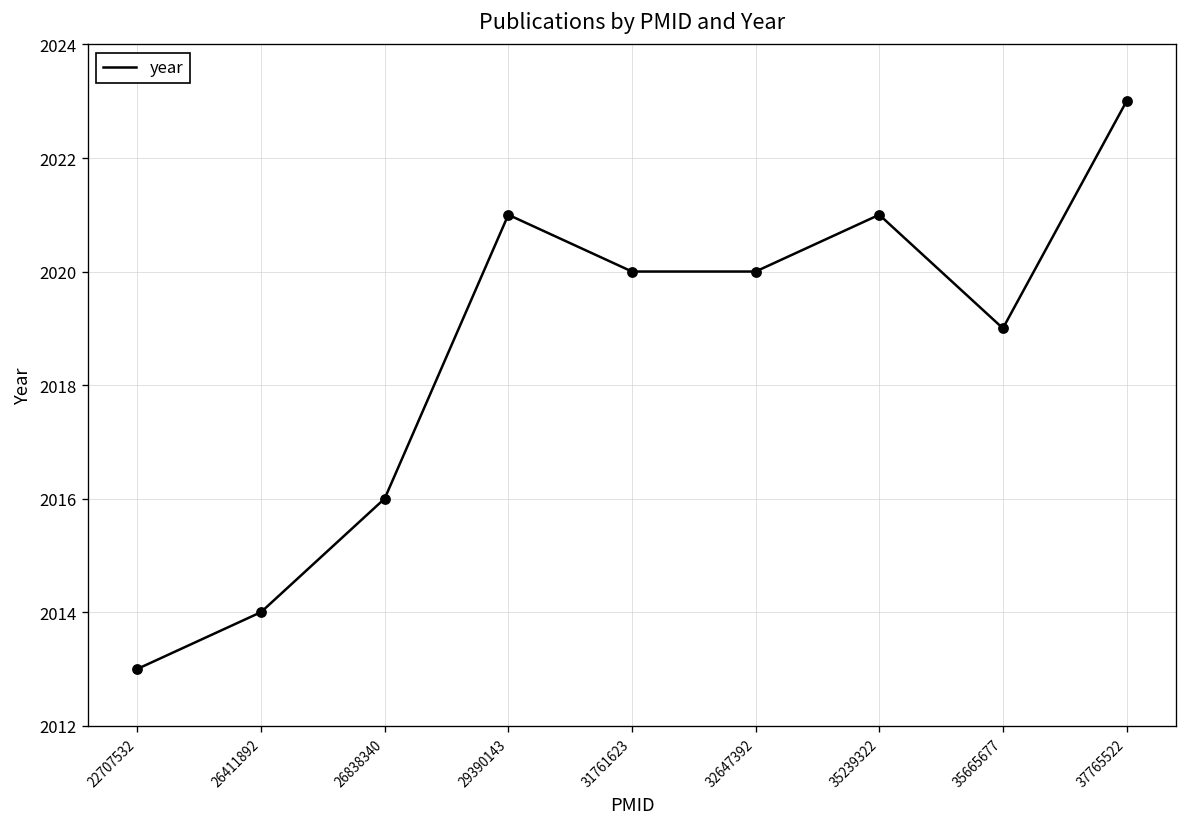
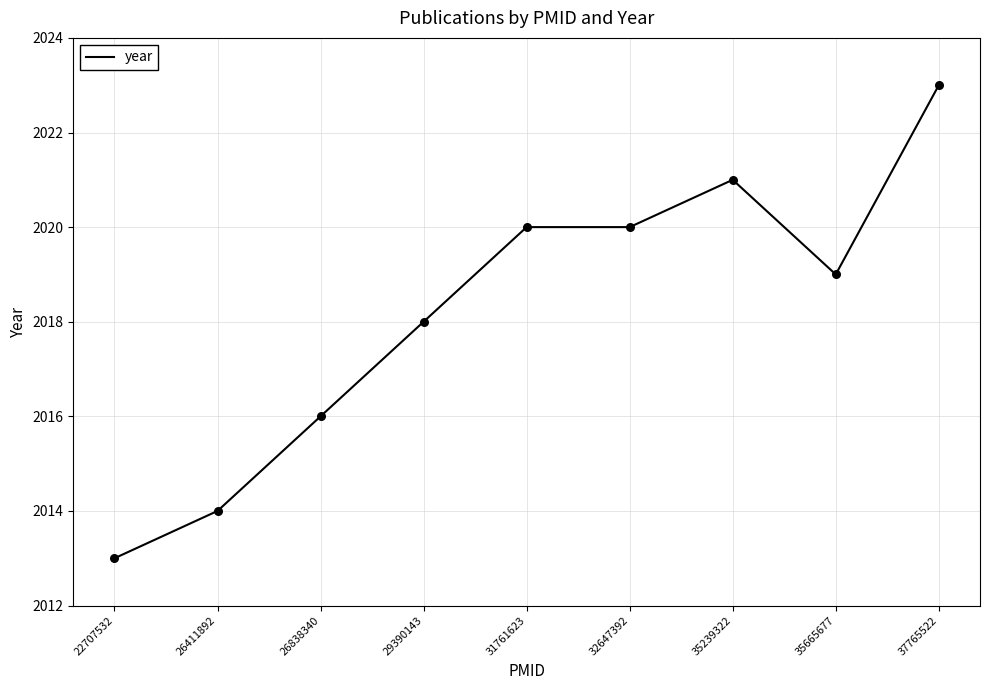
  {
    "22707532": 2013,
    "26411892": 2014,
    "26838340": 2016,
-   "29390143": 2021,
+   "29390143": 2018,
    "31761623": 2020,
    "32647392": 2020,
    "35239322": 2021,
    "35665677": 2019,
    "37765522": 2023
  }
